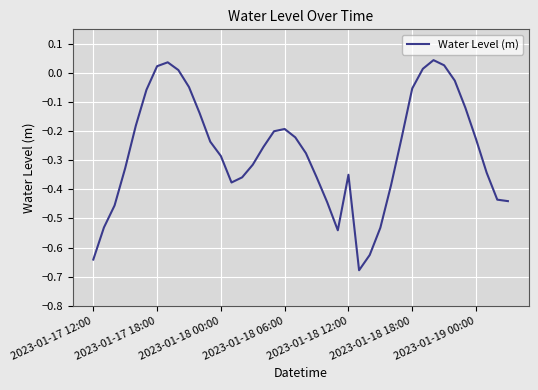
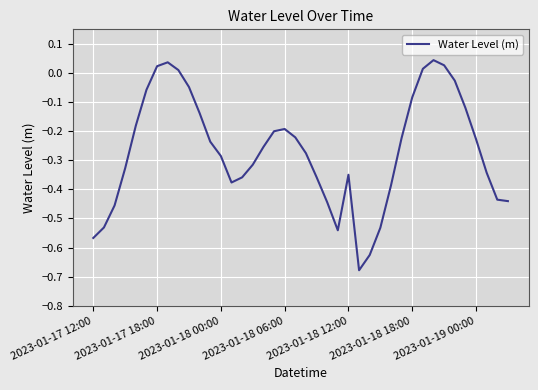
  {
-   "2023-01-17 12:00": -0.64,
+   "2023-01-17 12:00": -0.57,
    "2023-01-17 18:00": 0.02,
    "2023-01-18 00:00": -0.29,
    "2023-01-18 06:00": -0.19,
    "2023-01-18 12:00": -0.35,
-   "2023-01-18 18:00": -0.05,
+   "2023-01-18 18:00": -0.08,
    "2023-01-19 00:00": -0.23
  }
